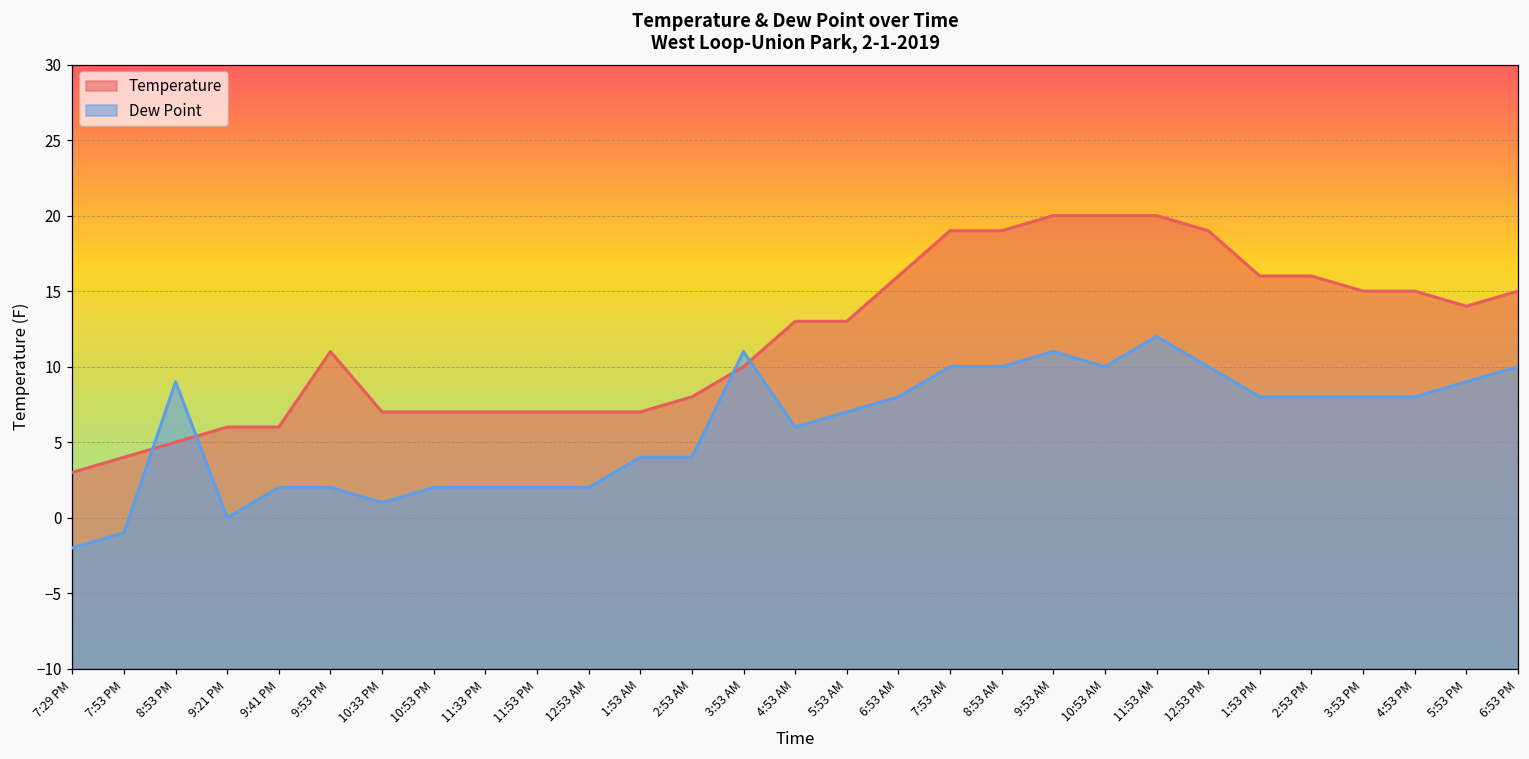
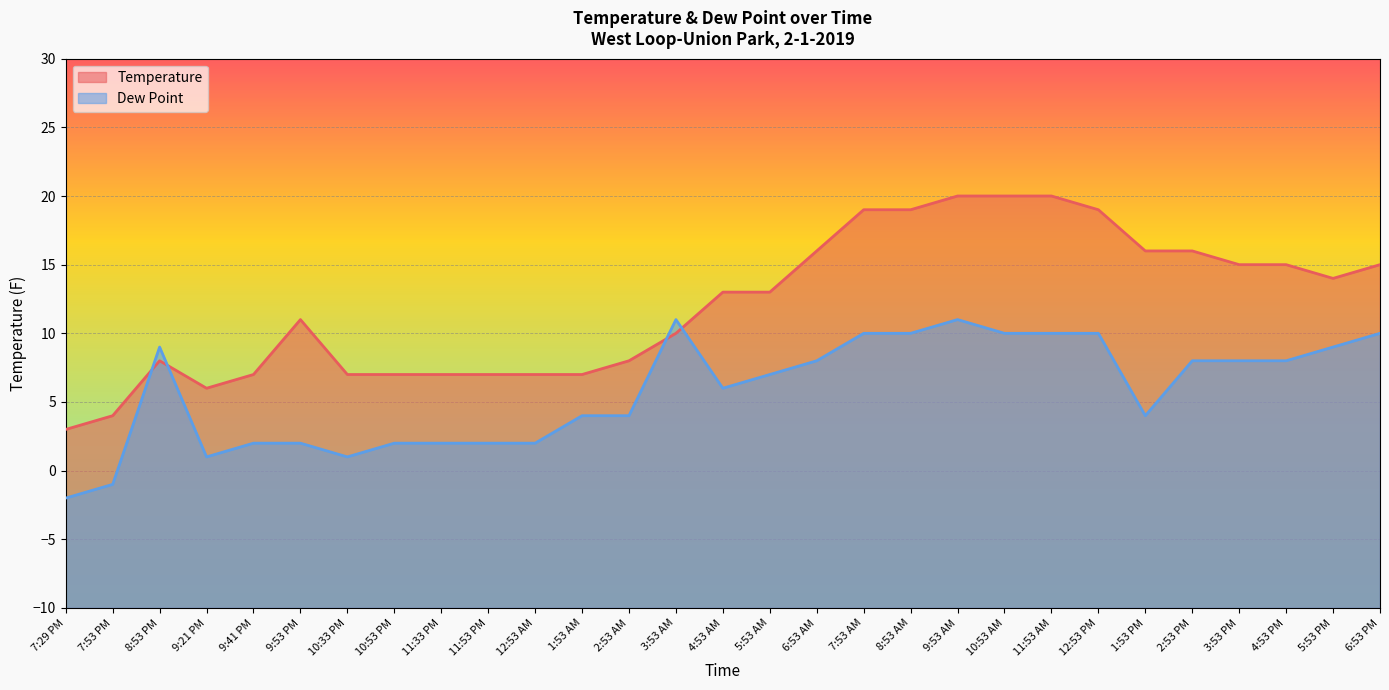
  {
    "Temperature": {
      "7:29 PM": 3,
      "7:53 PM": 4,
-     "8:53 PM": 5,
+     "8:53 PM": 8,
      "9:21 PM": 6,
-     "9:41 PM": 6,
+     "9:41 PM": 7,
      "9:53 PM": 11,
      "10:33 PM": 7,
      "10:53 PM": 7,
      "11:33 PM": 7,
      "11:53 PM": 7,
      "12:53 AM": 7,
      "1:53 AM": 7,
      "2:53 AM": 8,
      "3:53 AM": 10,
      "4:53 AM": 13,
      "5:53 AM": 13,
      "6:53 AM": 16,
      "7:53 AM": 19,
      "8:53 AM": 19,
      "9:53 AM": 20,
      "10:53 AM": 20,
      "11:53 AM": 20,
      "12:53 PM": 19,
      "1:53 PM": 16,
      "2:53 PM": 16,
      "3:53 PM": 15,
      "4:53 PM": 15,
      "5:53 PM": 14,
      "6:53 PM": 15
    },
    "Dew Point": {
      "7:29 PM": -2,
      "7:53 PM": -1,
      "8:53 PM": 9,
-     "9:21 PM": 0,
+     "9:21 PM": 1,
      "9:41 PM": 2,
      "9:53 PM": 2,
      "10:33 PM": 1,
      "10:53 PM": 2,
      "11:33 PM": 2,
      "11:53 PM": 2,
      "12:53 AM": 2,
      "1:53 AM": 4,
      "2:53 AM": 4,
      "3:53 AM": 11,
      "4:53 AM": 6,
      "5:53 AM": 7,
      "6:53 AM": 8,
      "7:53 AM": 10,
      "8:53 AM": 10,
      "9:53 AM": 11,
      "10:53 AM": 10,
-     "11:53 AM": 12,
+     "11:53 AM": 10,
      "12:53 PM": 10,
-     "1:53 PM": 8,
+     "1:53 PM": 4,
      "2:53 PM": 8,
      "3:53 PM": 8,
      "4:53 PM": 8,
      "5:53 PM": 9,
      "6:53 PM": 10
    }
  }
